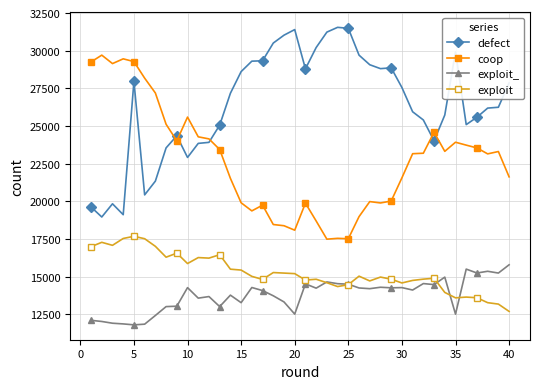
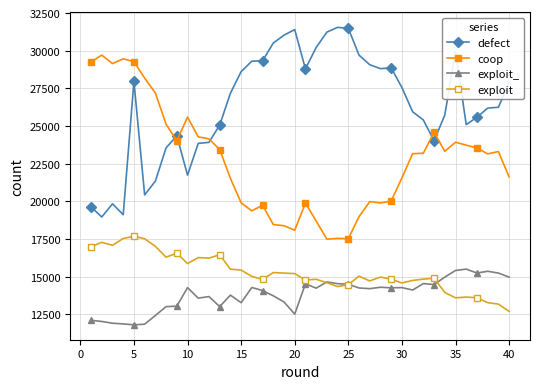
  {
    "defect": {
      "5": 28000,
-     "10": 22900,
+     "10": 21700,
      "15": 28600,
      "20": 31400,
      "25": 31500,
      "30": 27600
    },
    "exploit_": {
      "5": 11800,
      "10": 14300,
      "15": 13300,
      "20": 12500,
      "30": 14300,
-     "35": 12500,
-     "40": 15800
+     "35": 15400,
+     "40": 15000
    }
  }
